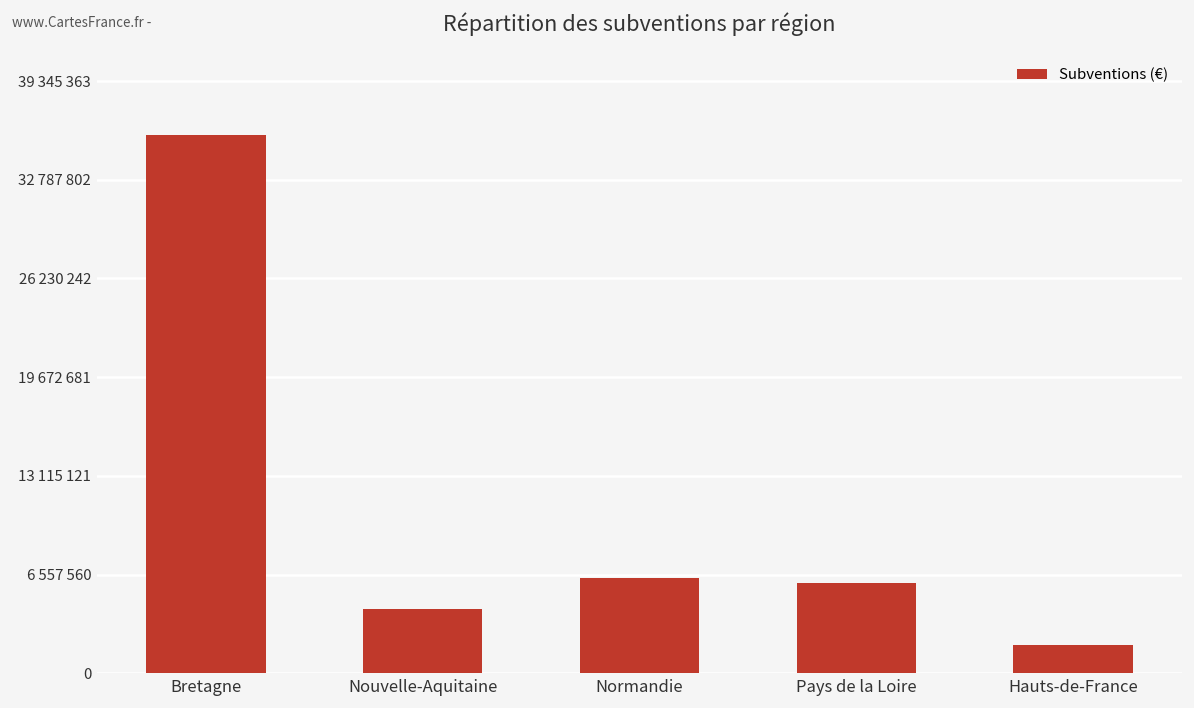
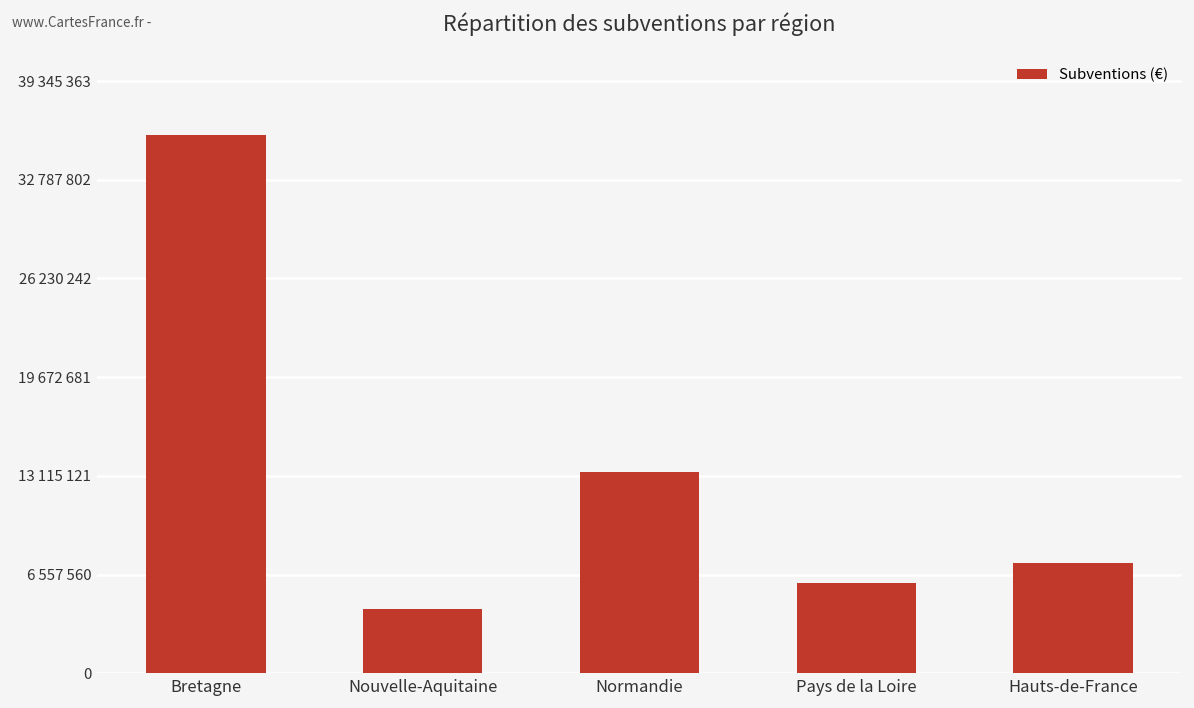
  {
    "Bretagne": 35800000,
    "Nouvelle-Aquitaine": 4300000,
-   "Normandie": 6300000,
+   "Normandie": 13400000,
    "Pays de la Loire": 6000000,
-   "Hauts-de-France": 1900000
+   "Hauts-de-France": 7300000
  }
